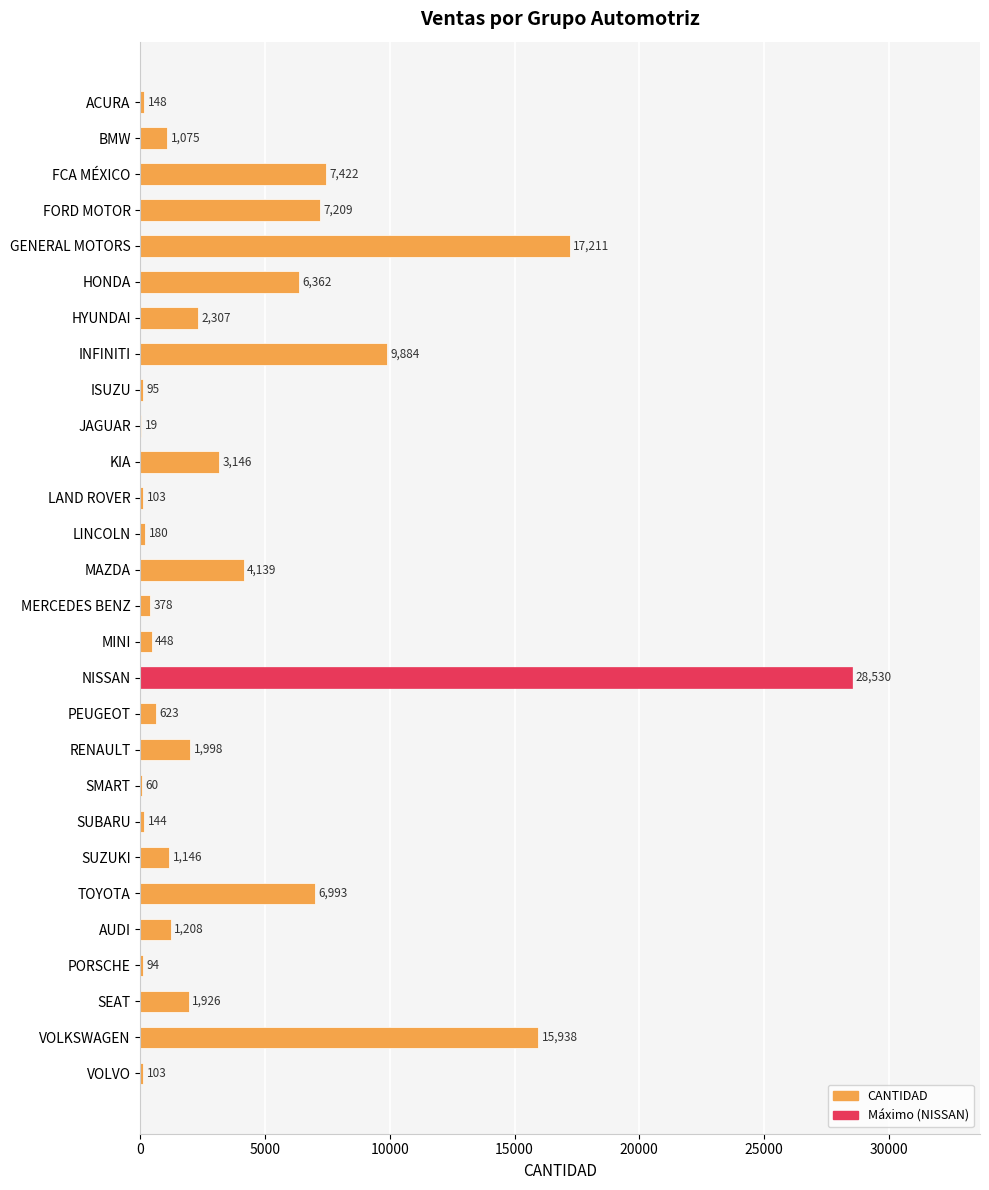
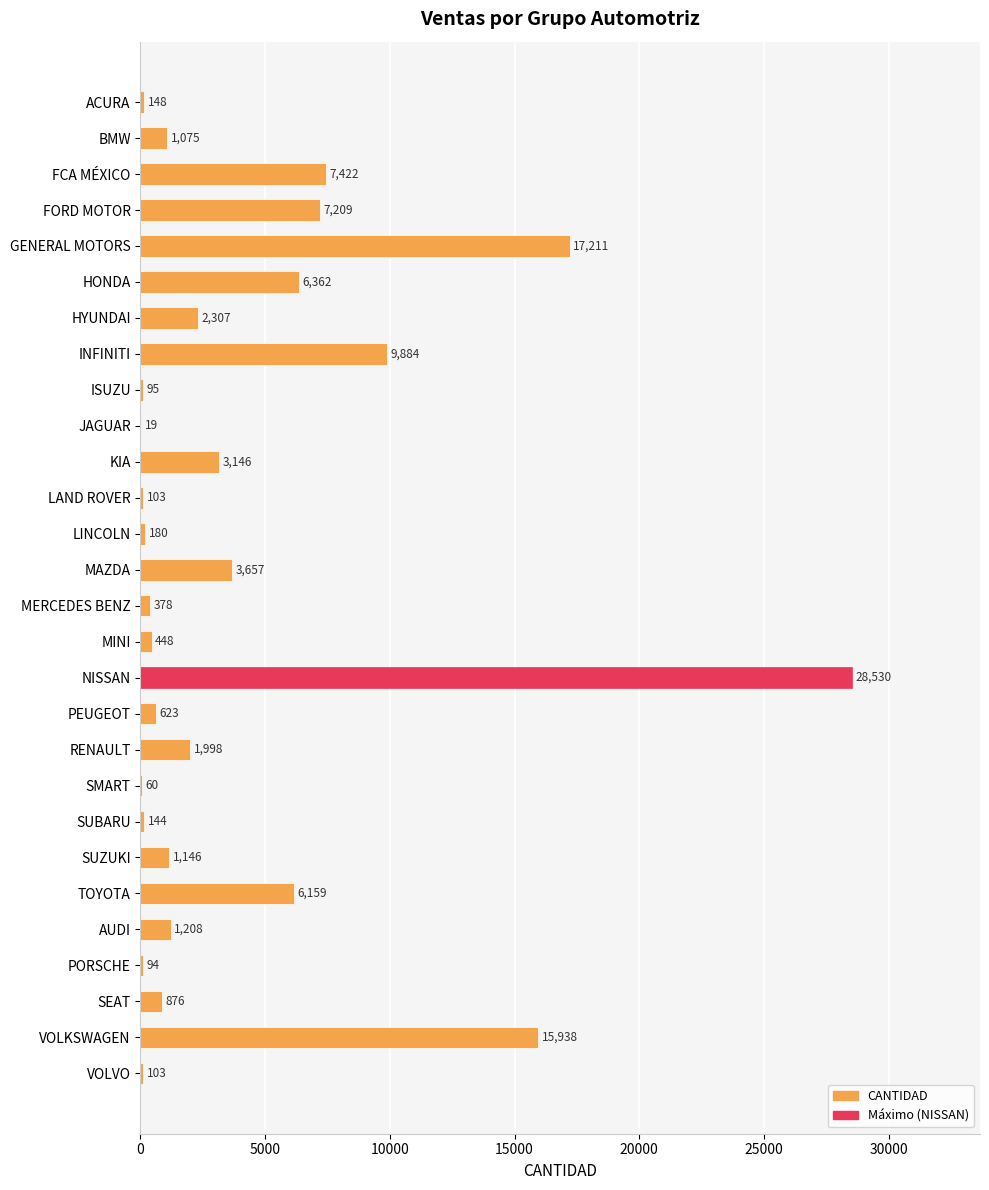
  {
    "ACURA": "148",
    "BMW": "1,075",
    "FCA MÉXICO": "7,422",
    "FORD MOTOR": "7,209",
    "GENERAL MOTORS": "17,211",
    "HONDA": "6,362",
    "HYUNDAI": "2,307",
    "INFINITI": "9,884",
    "ISUZU": "95",
    "JAGUAR": "19",
    "KIA": "3,146",
    "LAND ROVER": "103",
    "LINCOLN": "180",
-   "MAZDA": "4,139",
+   "MAZDA": "3,657",
    "MERCEDES BENZ": "378",
    "MINI": "448",
    "NISSAN": "28,530",
    "PEUGEOT": "623",
    "RENAULT": "1,998",
    "SMART": "60",
    "SUBARU": "144",
    "SUZUKI": "1,146",
-   "TOYOTA": "6,993",
+   "TOYOTA": "6,159",
    "AUDI": "1,208",
    "PORSCHE": "94",
-   "SEAT": "1,926",
+   "SEAT": "876",
    "VOLKSWAGEN": "15,938",
    "VOLVO": "103"
  }
